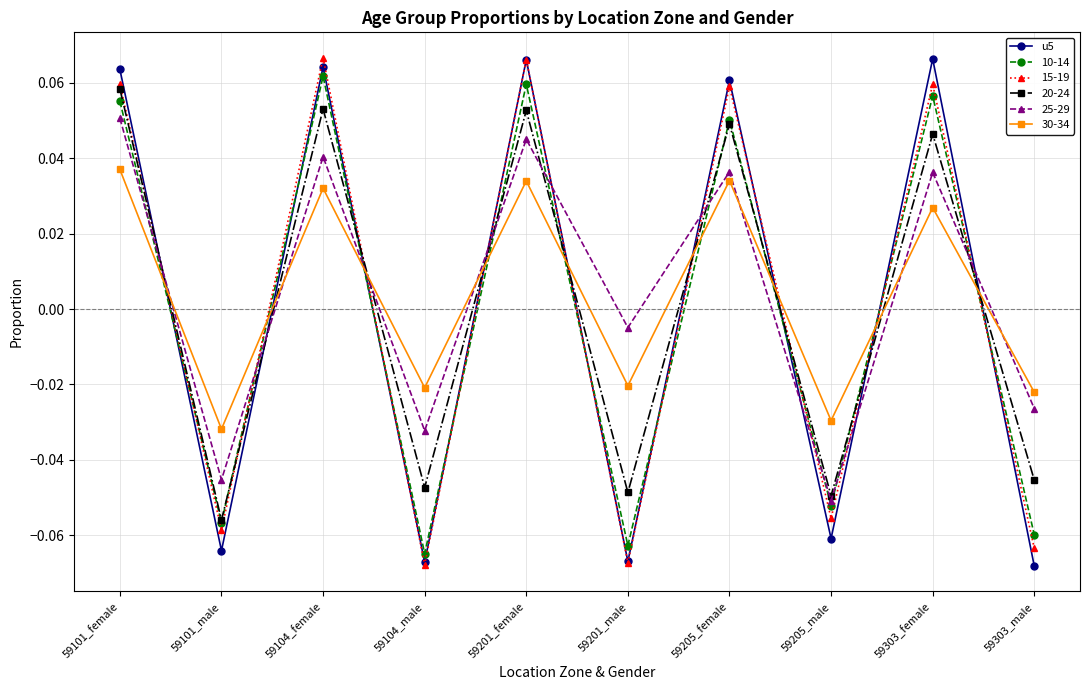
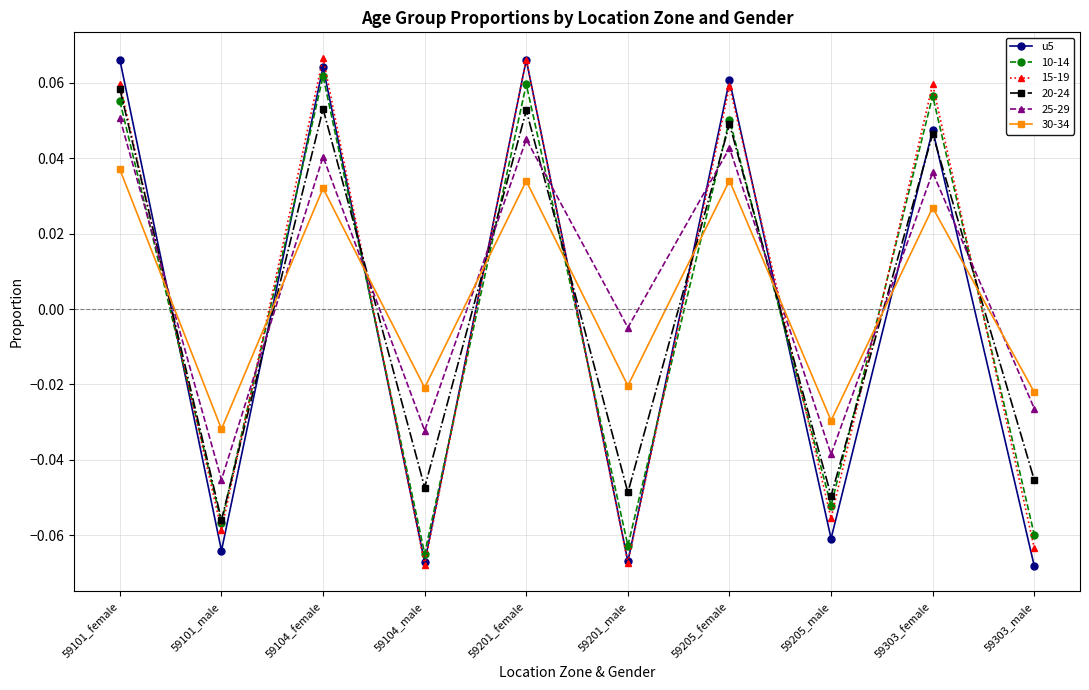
  {
    "u5": {
-     "59101_female": 0.064,
+     "59101_female": 0.066,
      "59101_male": -0.064,
      "59104_female": 0.064,
      "59104_male": -0.067,
      "59205_female": 0.061,
      "59205_male": -0.061,
-     "59303_female": 0.066,
+     "59303_female": 0.048,
      "59303_male": -0.068
    },
    "10-14": {
      "59101_female": 0.055,
      "59104_female": 0.062,
      "59104_male": -0.065,
      "59201_female": 0.060,
      "59201_male": -0.063,
      "59205_female": 0.050,
      "59205_male": -0.052,
      "59303_female": 0.057,
      "59303_male": -0.060
    },
    "15-19": {
      "59101_female": 0.060,
      "59101_male": -0.059,
      "59104_female": 0.067,
      "59104_male": -0.068,
      "59205_female": 0.059,
      "59205_male": -0.056,
      "59303_female": 0.060,
      "59303_male": -0.063
    },
    "20-24": {
      "59101_female": 0.058,
      "59104_female": 0.053,
      "59104_male": -0.047,
      "59201_female": 0.053,
      "59201_male": -0.049,
      "59205_female": 0.049,
      "59205_male": -0.050,
      "59303_female": 0.046,
      "59303_male": -0.045
    },
    "25-29": {
      "59101_female": 0.051,
      "59101_male": -0.045,
      "59104_female": 0.040,
      "59104_male": -0.032,
      "59201_female": 0.045,
      "59201_male": -0.005,
-     "59205_female": 0.036,
-     "59205_male": -0.051,
+     "59205_female": 0.043,
+     "59205_male": -0.039,
      "59303_female": 0.036,
      "59303_male": -0.026
    },
    "30-34": {
      "59101_female": 0.037,
      "59101_male": -0.032,
      "59104_female": 0.032,
      "59104_male": -0.021,
      "59201_female": 0.034,
      "59201_male": -0.020,
      "59205_female": 0.034,
      "59205_male": -0.030,
      "59303_female": 0.027,
      "59303_male": -0.022
    }
  }
